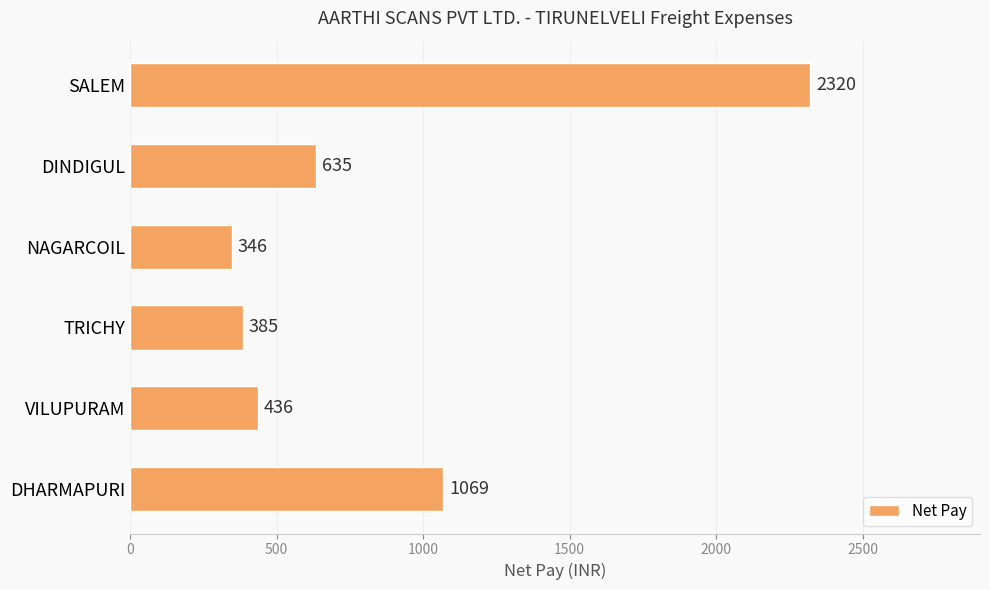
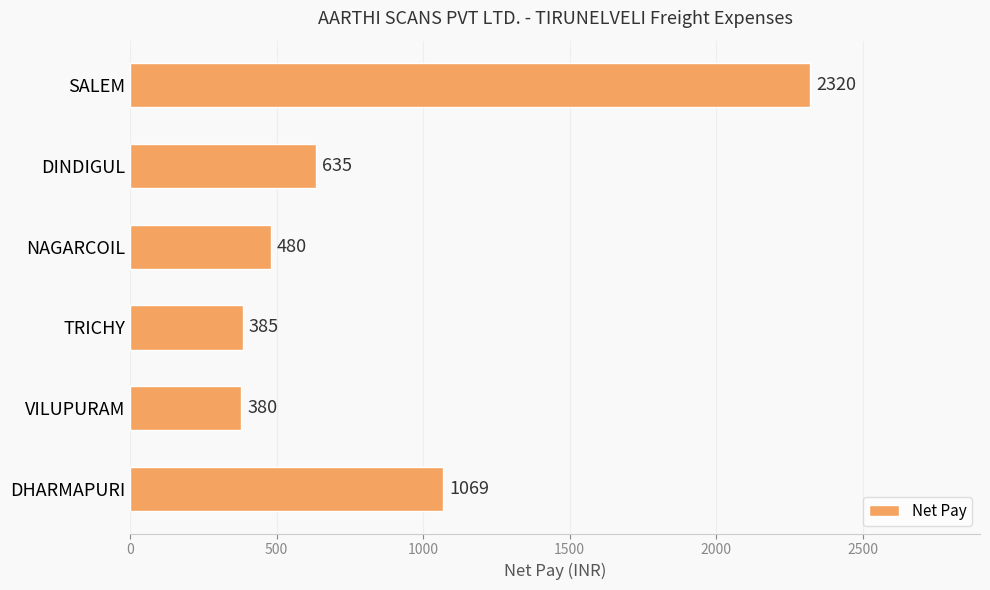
  {
    "SALEM": 2320,
    "DINDIGUL": 635,
-   "NAGARCOIL": 346,
+   "NAGARCOIL": 480,
    "TRICHY": 385,
-   "VILUPURAM": 436,
+   "VILUPURAM": 380,
    "DHARMAPURI": 1069
  }
